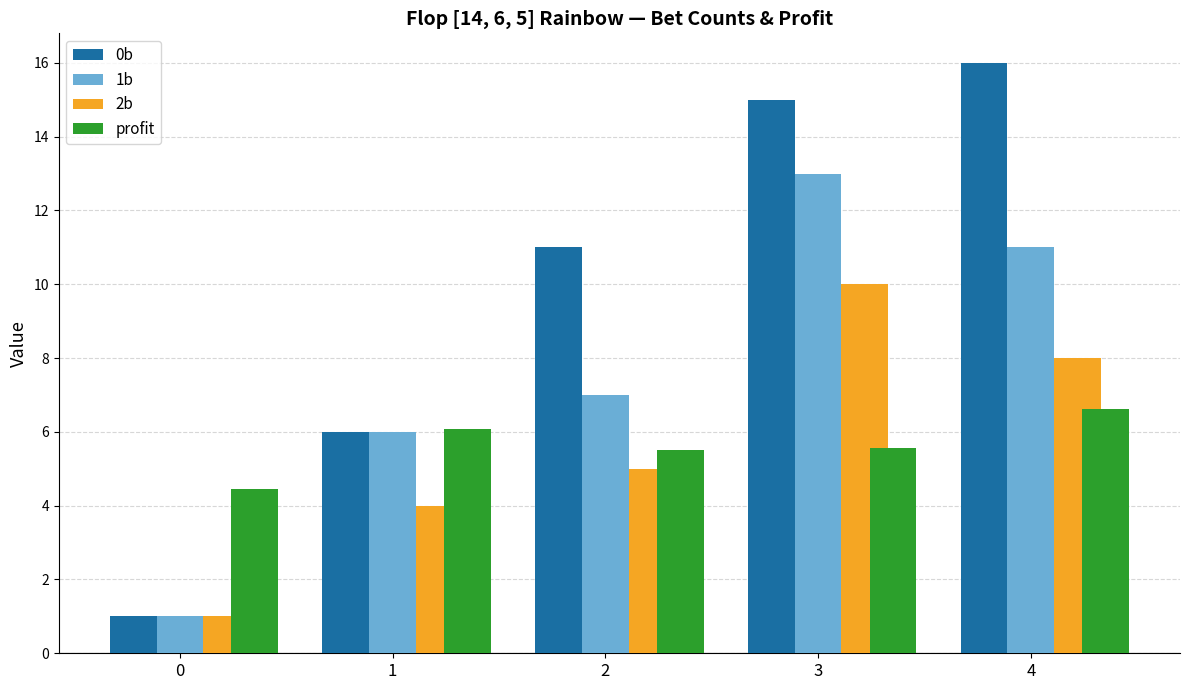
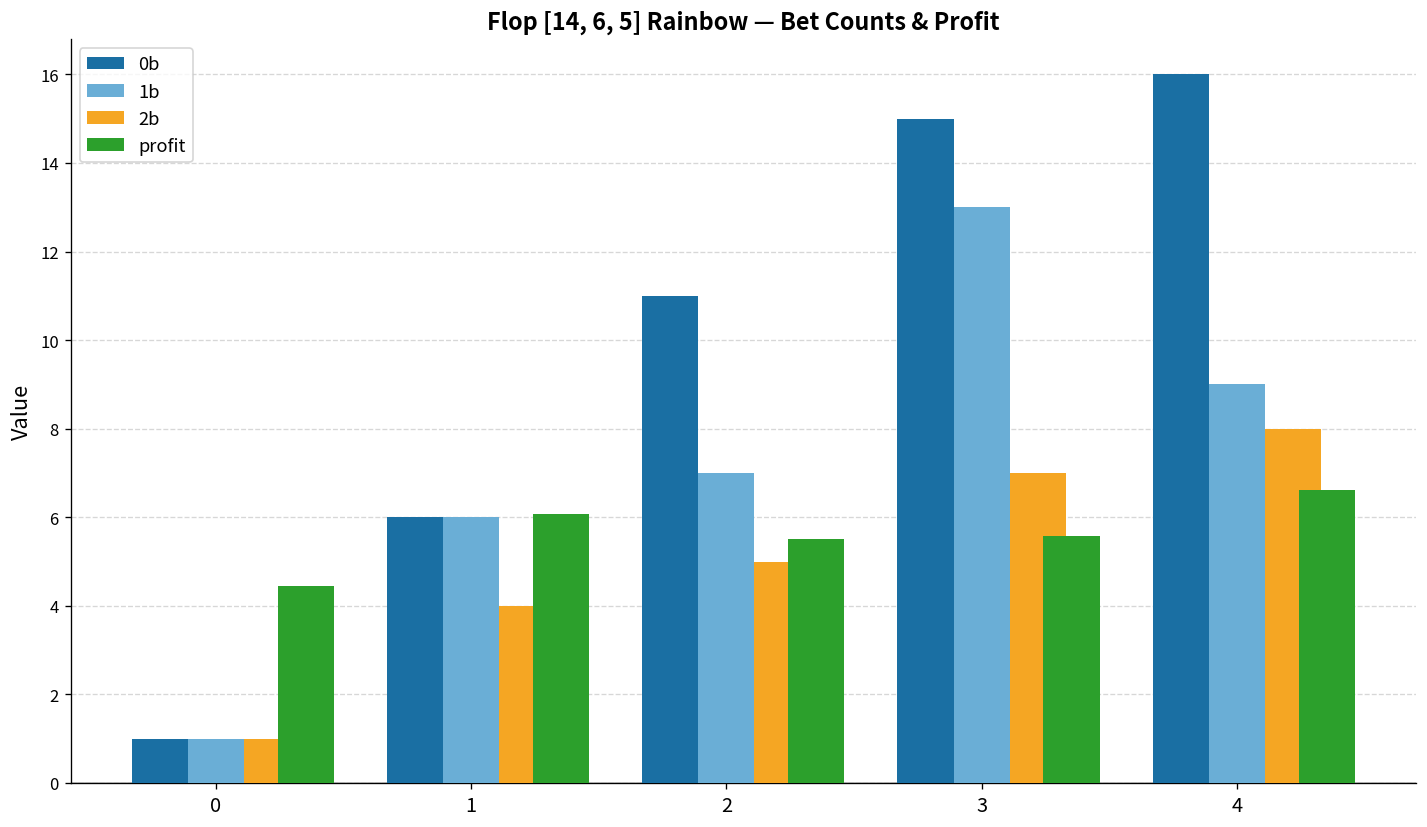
  {
    "0b": {
      "0": 1,
      "1": 6,
      "2": 11,
      "3": 15,
      "4": 16
    },
    "1b": {
      "0": 1,
      "1": 6,
      "2": 7,
      "3": 13,
-     "4": 11
+     "4": 9
    },
    "2b": {
      "0": 1,
      "1": 4,
      "2": 5,
-     "3": 10,
+     "3": 7,
      "4": 8
    },
    "profit": {
      "0": 4.5,
      "1": 6.1,
      "2": 5.5,
      "3": 5.6,
      "4": 6.6
    }
  }
